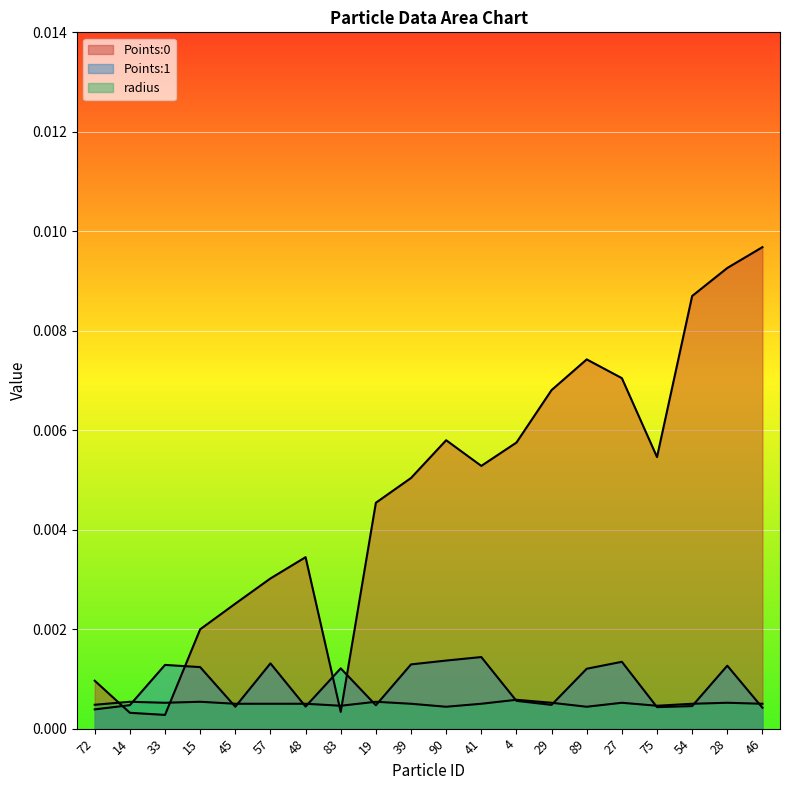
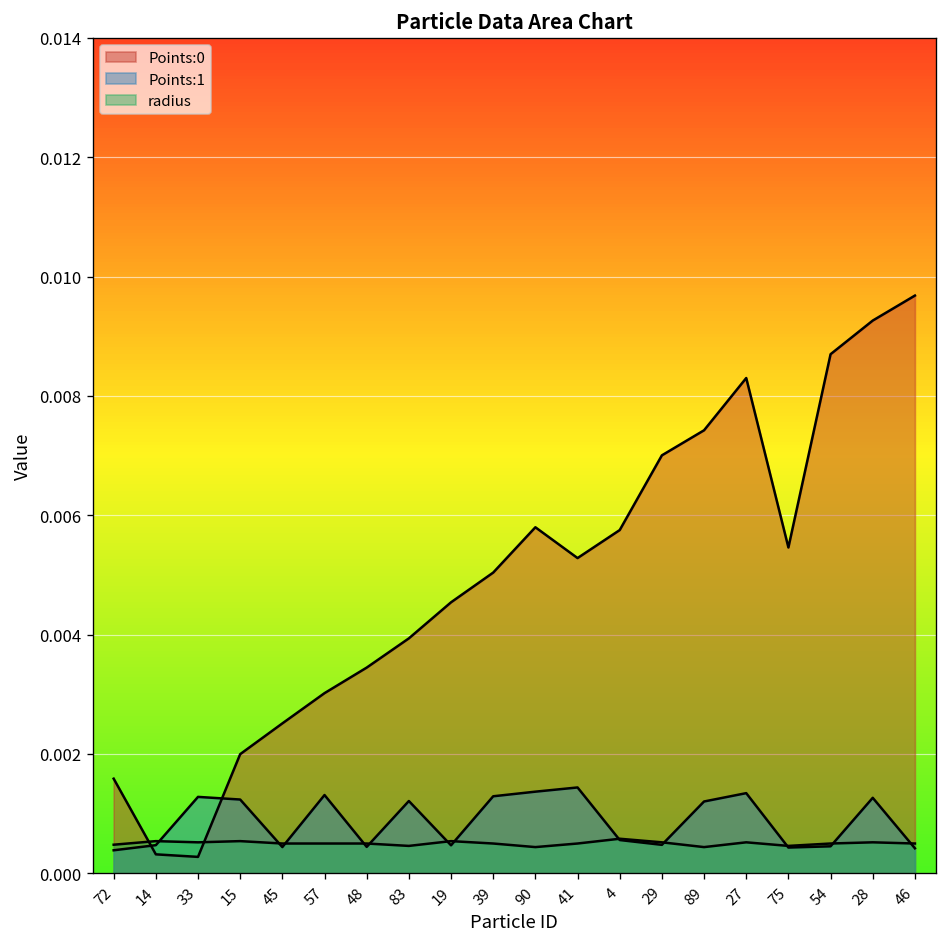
  {
    "Points:0": {
-     "72": 0.0010,
+     "72": 0.0016,
      "14": 0.0003,
      "33": 0.0003,
      "15": 0.0020,
      "45": 0.0025,
      "57": 0.0030,
      "48": 0.0034,
-     "83": 0.0003,
+     "83": 0.0039,
      "19": 0.0045,
      "39": 0.0050,
      "90": 0.0058,
      "41": 0.0053,
      "4": 0.0058,
-     "29": 0.0068,
+     "29": 0.0070,
      "89": 0.0074,
-     "27": 0.0070,
+     "27": 0.0083,
      "75": 0.0055,
      "54": 0.0087,
      "28": 0.0093,
      "46": 0.0097
    },
    "Points:1": {
      "72": 0.0004,
      "14": 0.0005,
      "33": 0.0013,
      "15": 0.0012,
      "45": 0.0004,
      "57": 0.0013,
      "48": 0.0004,
      "83": 0.0012,
      "19": 0.0005,
      "39": 0.0013,
      "90": 0.0014,
      "41": 0.0014,
      "89": 0.0012,
      "27": 0.0013,
      "28": 0.0013,
      "46": 0.0004
    },
    "radius": {
      "72": 0.0005,
      "14": 0.0005,
      "33": 0.0005,
      "15": 0.0005,
      "45": 0.0005,
      "57": 0.0005,
      "48": 0.0005,
      "83": 0.0005,
      "19": 0.0005,
      "39": 0.0005,
      "90": 0.0004,
      "41": 0.0005,
      "89": 0.0004,
      "27": 0.0005,
      "28": 0.0005,
      "46": 0.0005
    }
  }
